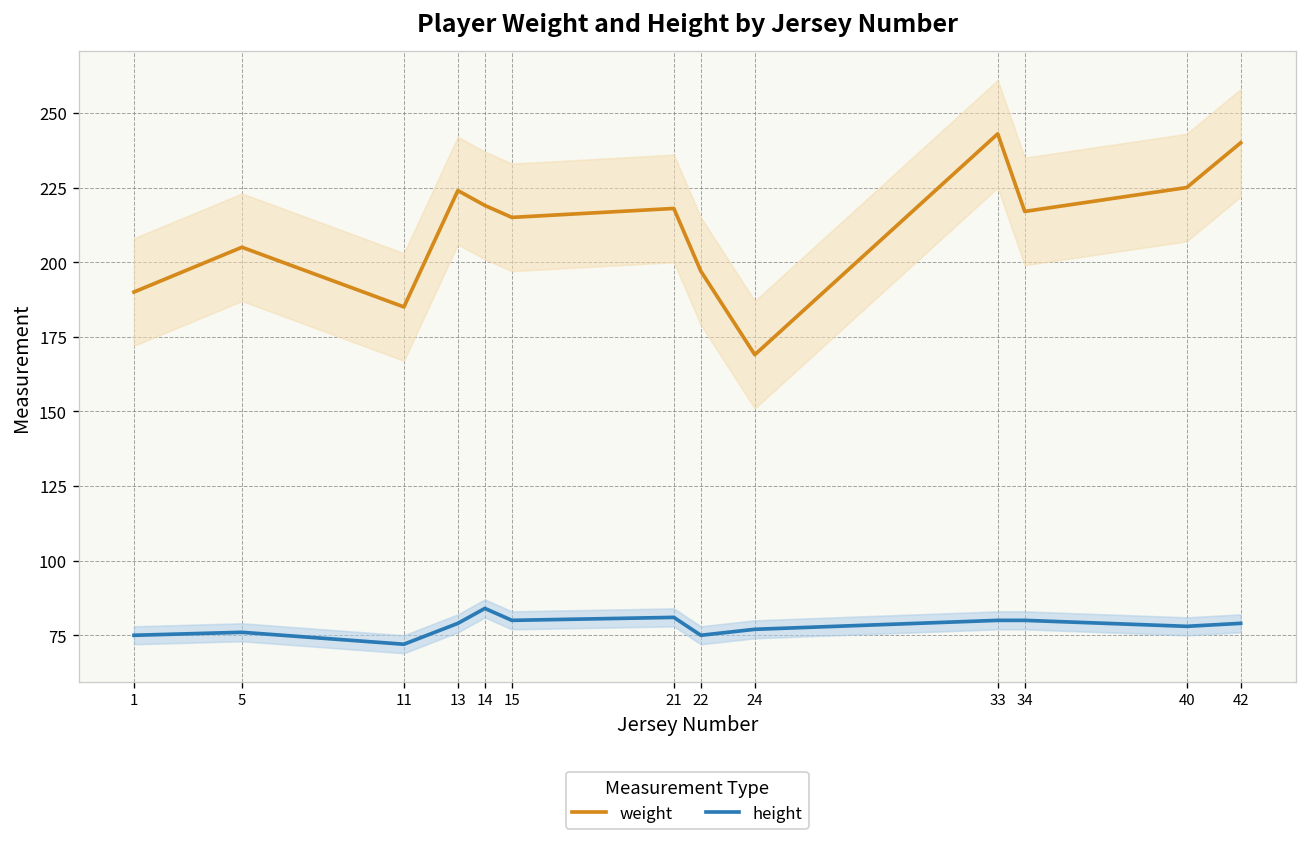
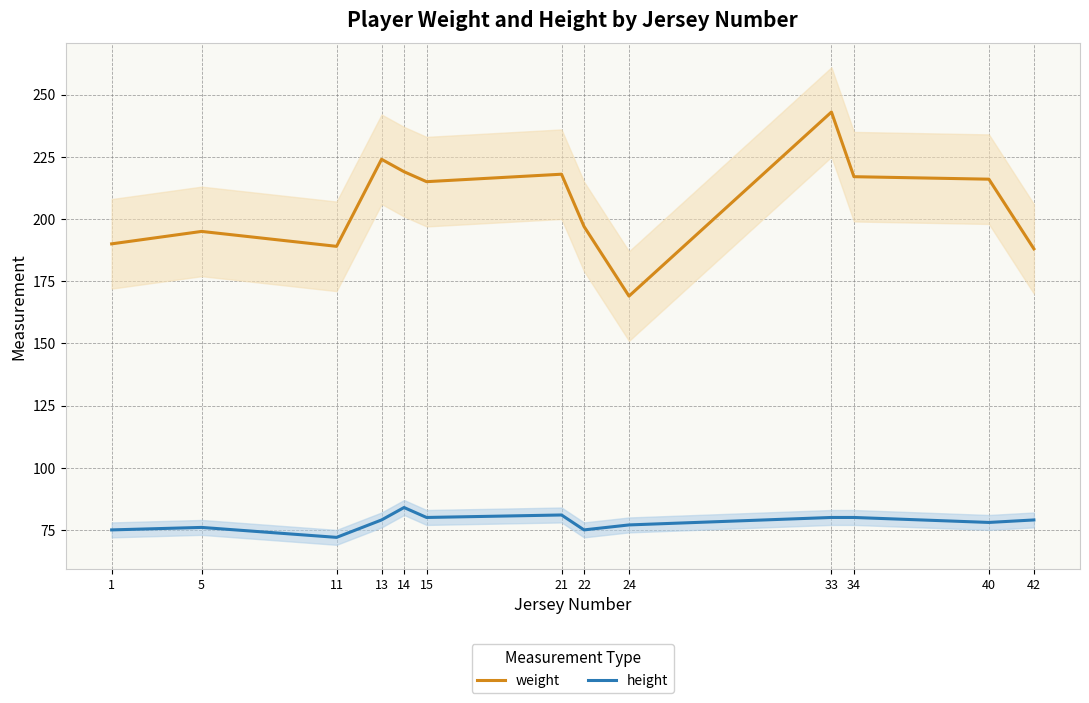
  {
    "weight": {
      "1": 190,
-     "5": 205,
-     "11": 185,
+     "5": 195,
+     "11": 189,
      "13": 224,
      "14": 219,
      "15": 215,
      "21": 218,
      "22": 197,
      "24": 169,
      "33": 243,
      "34": 217,
-     "40": 225,
-     "42": 240
+     "40": 216,
+     "42": 188
    },
    "height": {
      "1": 75,
      "5": 76,
      "11": 72,
      "13": 79,
      "14": 84,
      "15": 80,
      "21": 81,
      "22": 75,
      "24": 77,
      "33": 80,
      "34": 80,
      "40": 78,
      "42": 79
    }
  }
